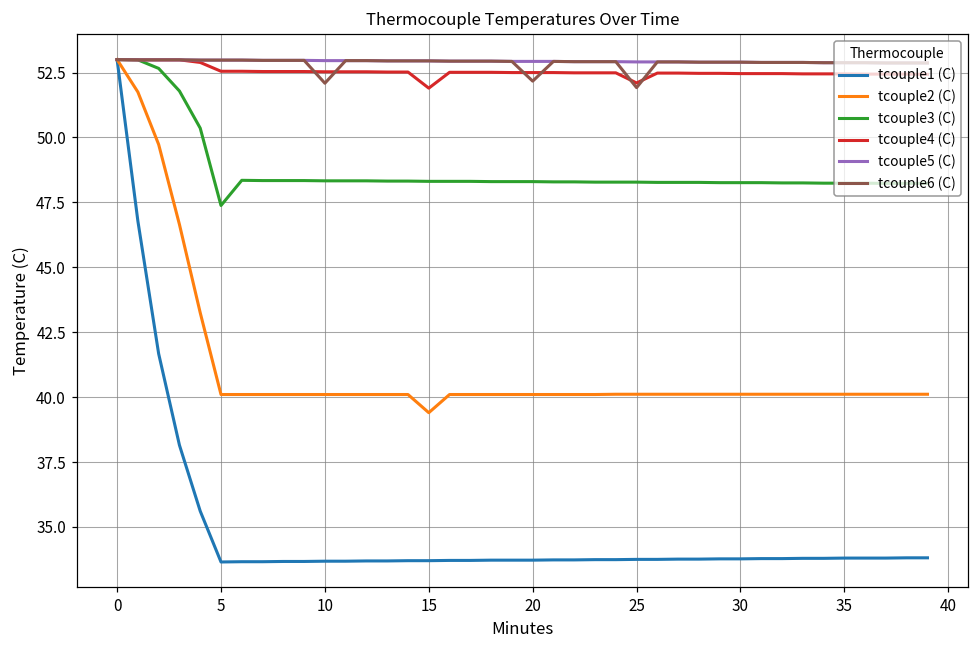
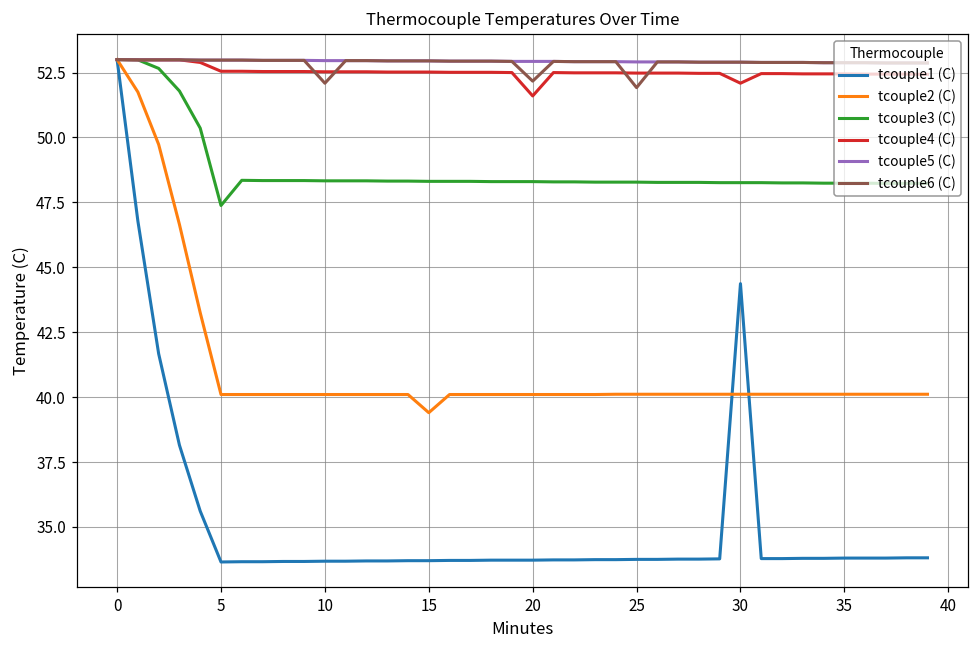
  {
    "tcouple1 (C)": {
      "5": 33.7,
      "10": 33.7,
      "15": 33.7,
      "20": 33.7,
      "25": 33.8,
-     "30": 33.8,
+     "30": 44.4,
      "35": 33.8
    },
    "tcouple2 (C)": {
      "5": 40.1,
      "10": 40.1,
      "15": 39.4,
      "20": 40.1,
      "25": 40.1,
      "30": 40.1,
      "35": 40.1
    },
    "tcouple3 (C)": {
      "5": 47.4,
      "10": 48.3,
      "15": 48.3,
      "20": 48.3,
      "25": 48.3,
      "30": 48.3
    },
    "tcouple4 (C)": {
      "5": 52.6,
      "10": 52.5,
-     "15": 51.9,
-     "20": 52.5,
-     "25": 52.1,
-     "30": 52.5
+     "15": 52.5,
+     "20": 51.6,
+     "25": 52.5,
+     "30": 52.1
    },
    "tcouple5 (C)": {
      "10": 53.0,
      "20": 52.9,
      "25": 52.9
    },
    "tcouple6 (C)": {
      "10": 52.1,
      "20": 52.2,
      "25": 51.9
    }
  }
